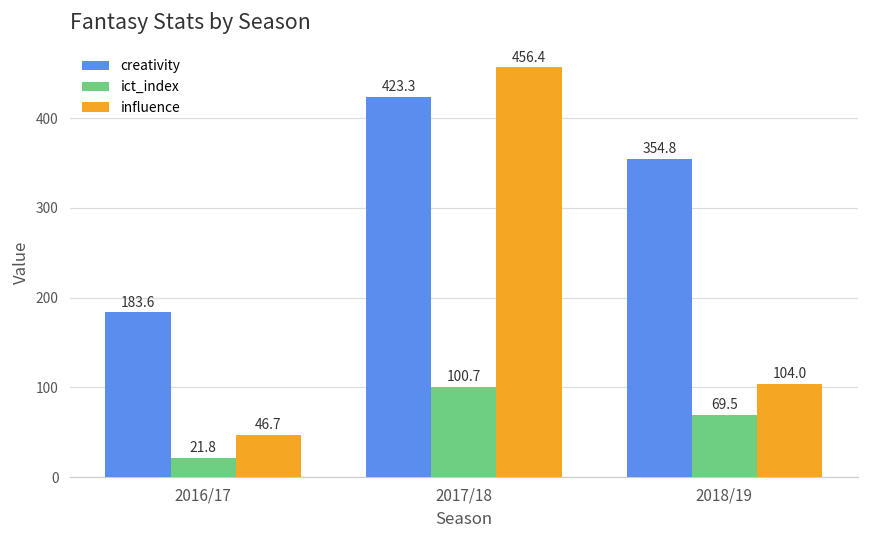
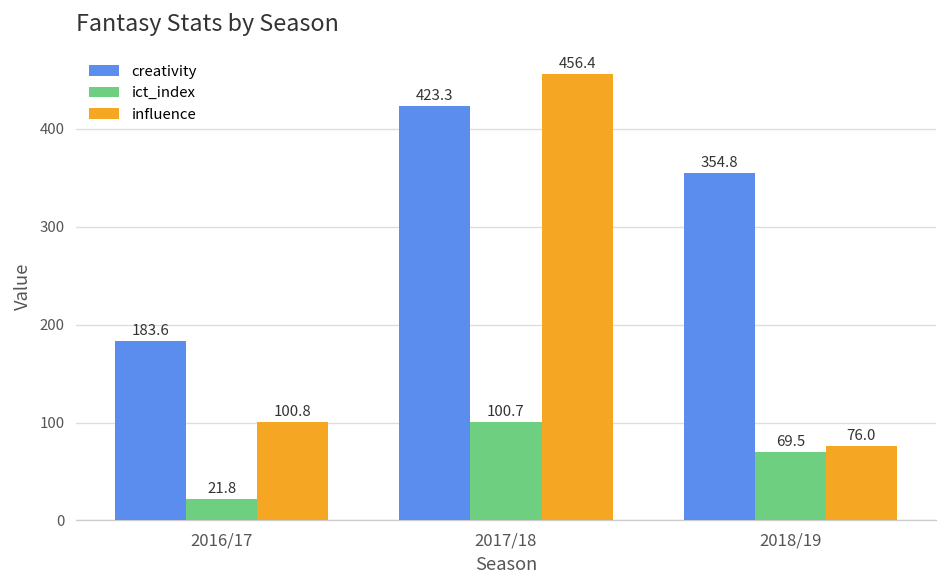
  {
    "creativity": {
      "2016/17": 183.6,
      "2017/18": 423.3,
      "2018/19": 354.8
    },
    "ict_index": {
      "2016/17": 21.8,
      "2017/18": 100.7,
      "2018/19": 69.5
    },
    "influence": {
-     "2016/17": 46.7,
+     "2016/17": 100.8,
      "2017/18": 456.4,
-     "2018/19": 104.0
+     "2018/19": 76.0
    }
  }
